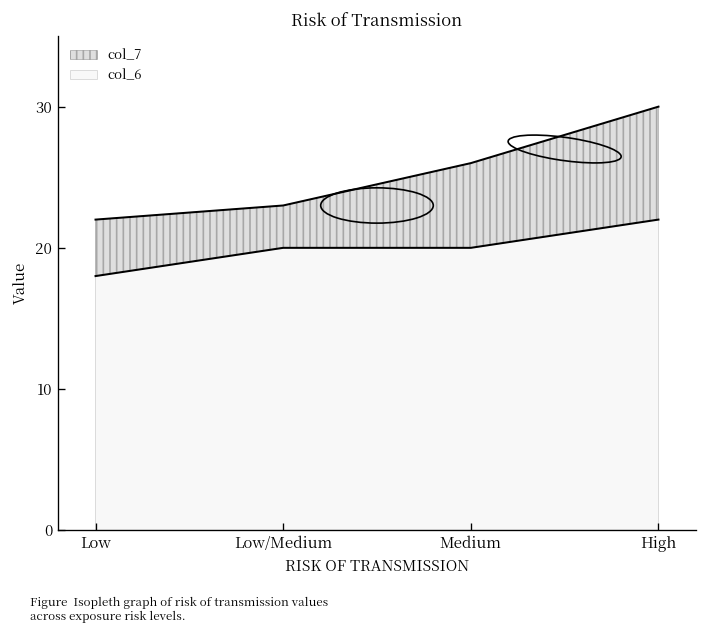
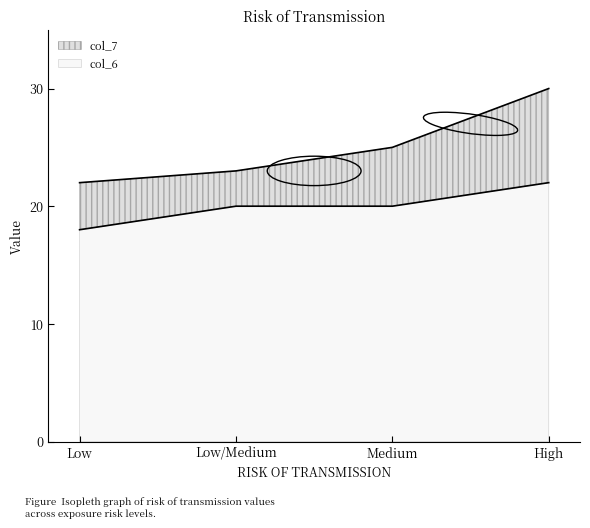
  {
    "col_6": {
      "Low": 18,
      "Low/Medium": 20,
      "Medium": 20,
      "High": 22
    },
    "col_7": {
      "Low": 22,
      "Low/Medium": 23,
-     "Medium": 26,
+     "Medium": 25,
      "High": 30
    }
  }
